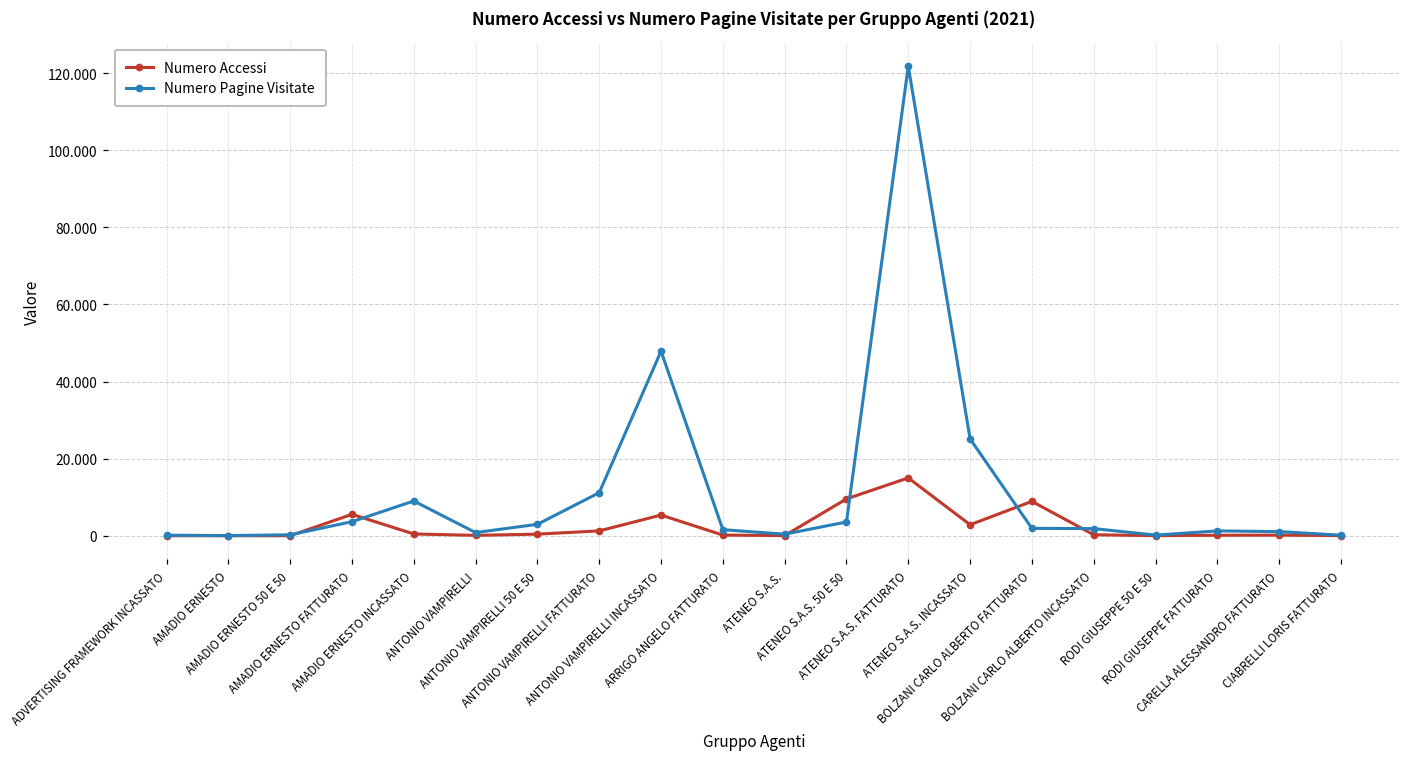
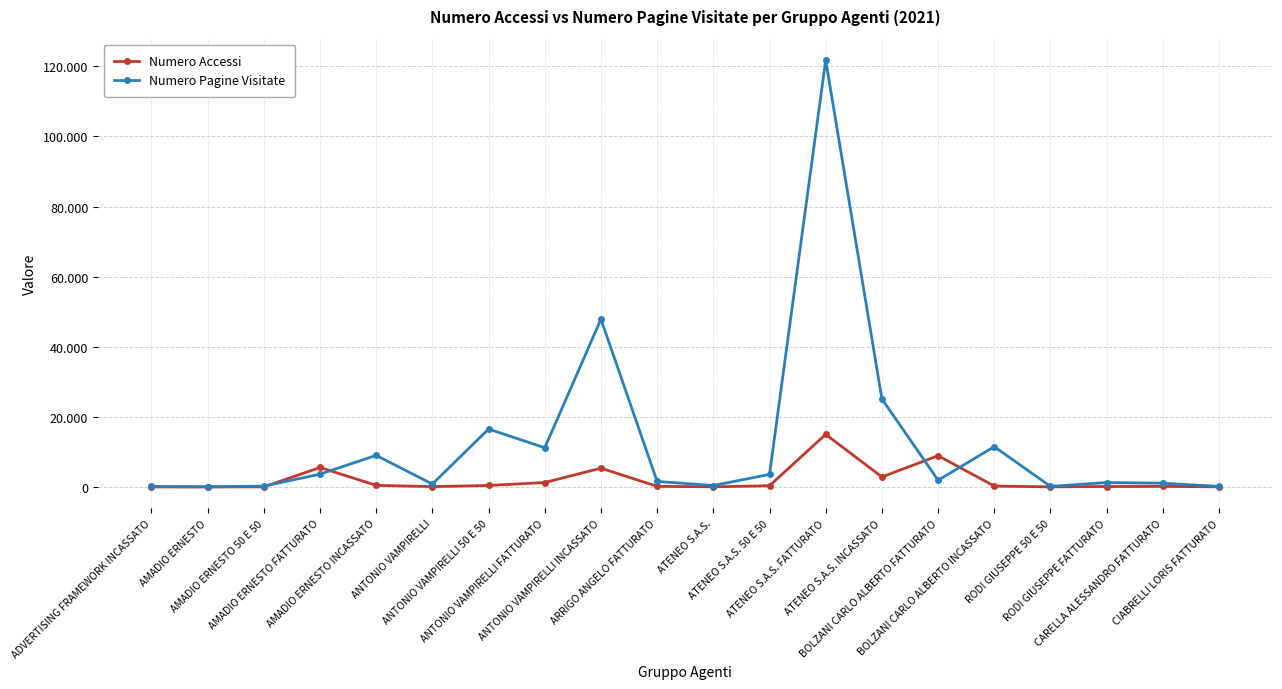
  {
    "Numero Accessi": {
      "AMADIO ERNESTO FATTURATO": 6,
      "AMADIO ERNESTO INCASSATO": 0,
      "ANTONIO VAMPIRELLI 50 E 50": 0,
      "ANTONIO VAMPIRELLI FATTURATO": 1,
      "ANTONIO VAMPIRELLI INCASSATO": 5,
      "ARRIGO ANGELO FATTURATO": 0,
-     "ATENEO S.A.S. 50 E 50": 10,
+     "ATENEO S.A.S. 50 E 50": 0,
      "ATENEO S.A.S. FATTURATO": 15,
      "ATENEO S.A.S. INCASSATO": 3,
      "BOLZANI CARLO ALBERTO FATTURATO": 9,
      "BOLZANI CARLO ALBERTO INCASSATO": 0,
      "RODI GIUSEPPE FATTURATO": 0,
      "CARELLA ALESSANDRO FATTURATO": 0
    },
    "Numero Pagine Visitate": {
      "AMADIO ERNESTO FATTURATO": 4,
      "AMADIO ERNESTO INCASSATO": 9,
-     "ANTONIO VAMPIRELLI 50 E 50": 3,
+     "ANTONIO VAMPIRELLI 50 E 50": 17,
      "ANTONIO VAMPIRELLI FATTURATO": 11,
      "ANTONIO VAMPIRELLI INCASSATO": 48,
      "ARRIGO ANGELO FATTURATO": 2,
      "ATENEO S.A.S. 50 E 50": 4,
      "ATENEO S.A.S. FATTURATO": 122,
      "ATENEO S.A.S. INCASSATO": 25,
      "BOLZANI CARLO ALBERTO FATTURATO": 2,
-     "BOLZANI CARLO ALBERTO INCASSATO": 2,
+     "BOLZANI CARLO ALBERTO INCASSATO": 11,
      "RODI GIUSEPPE FATTURATO": 1,
      "CARELLA ALESSANDRO FATTURATO": 1
    }
  }
